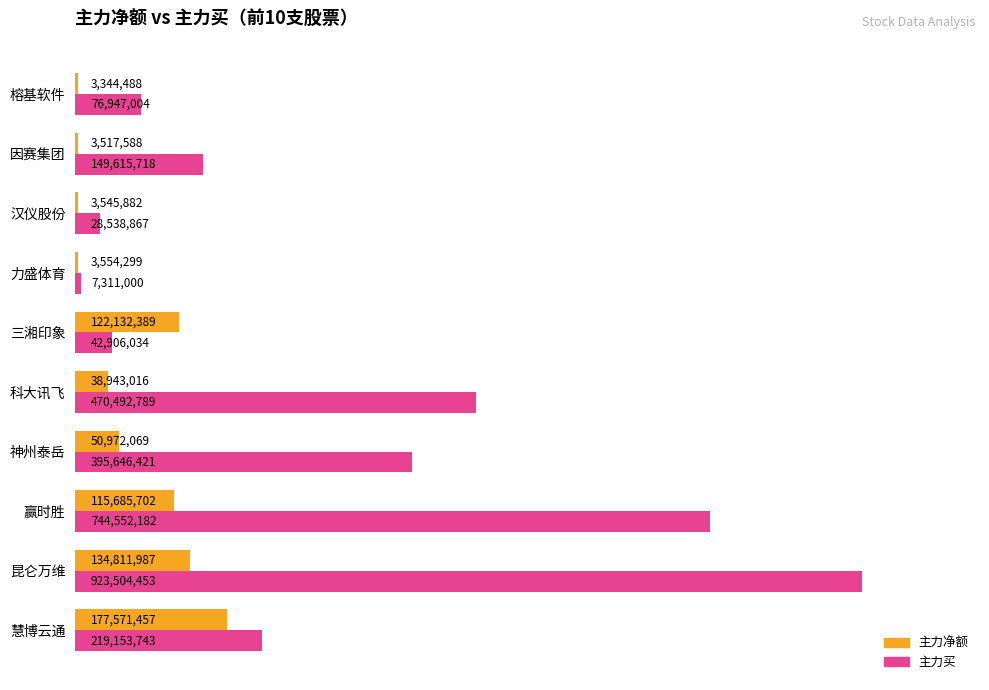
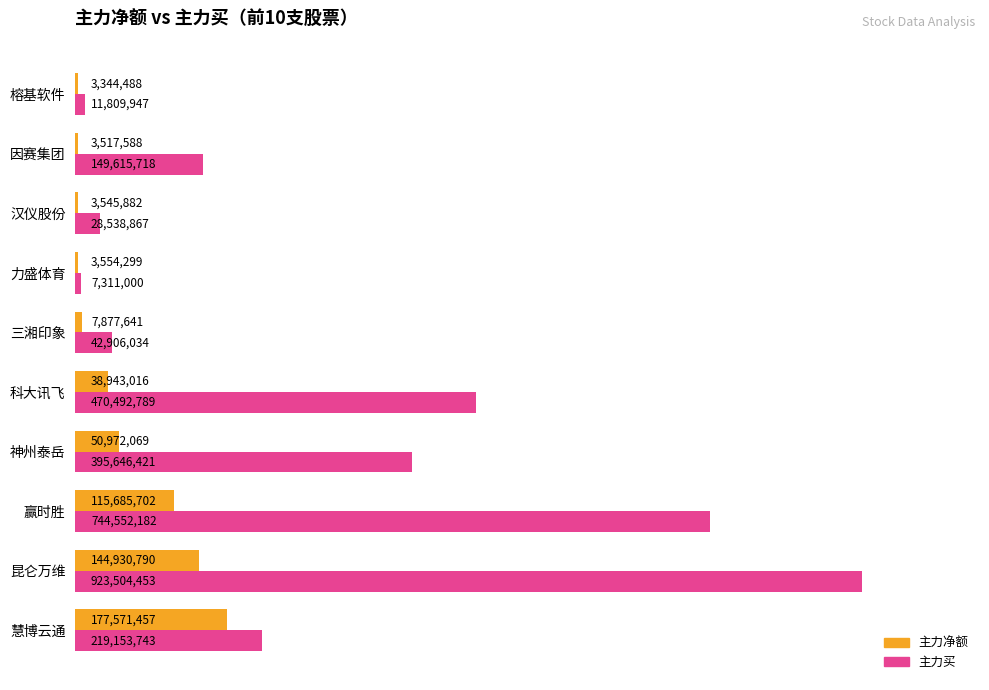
  {
    "主力净额": {
-     "三湘印象": "122,132,389",
-     "昆仑万维": "134,811,987"
+     "三湘印象": "7,877,641",
+     "昆仑万维": "144,930,790"
    },
    "主力买": {
-     "榕基软件": "76,947,004"
+     "榕基软件": "11,809,947"
    }
  }
